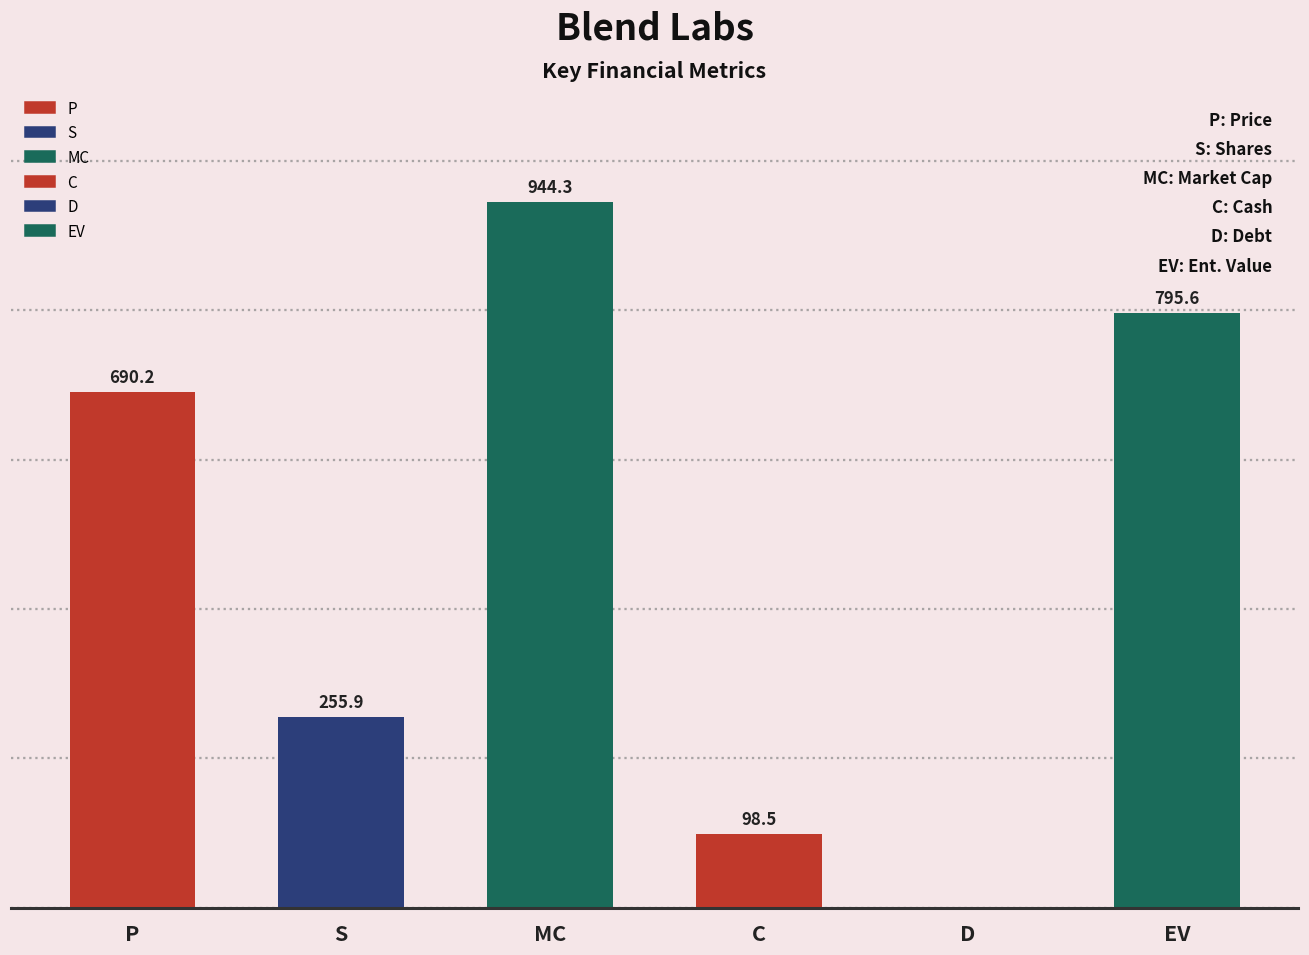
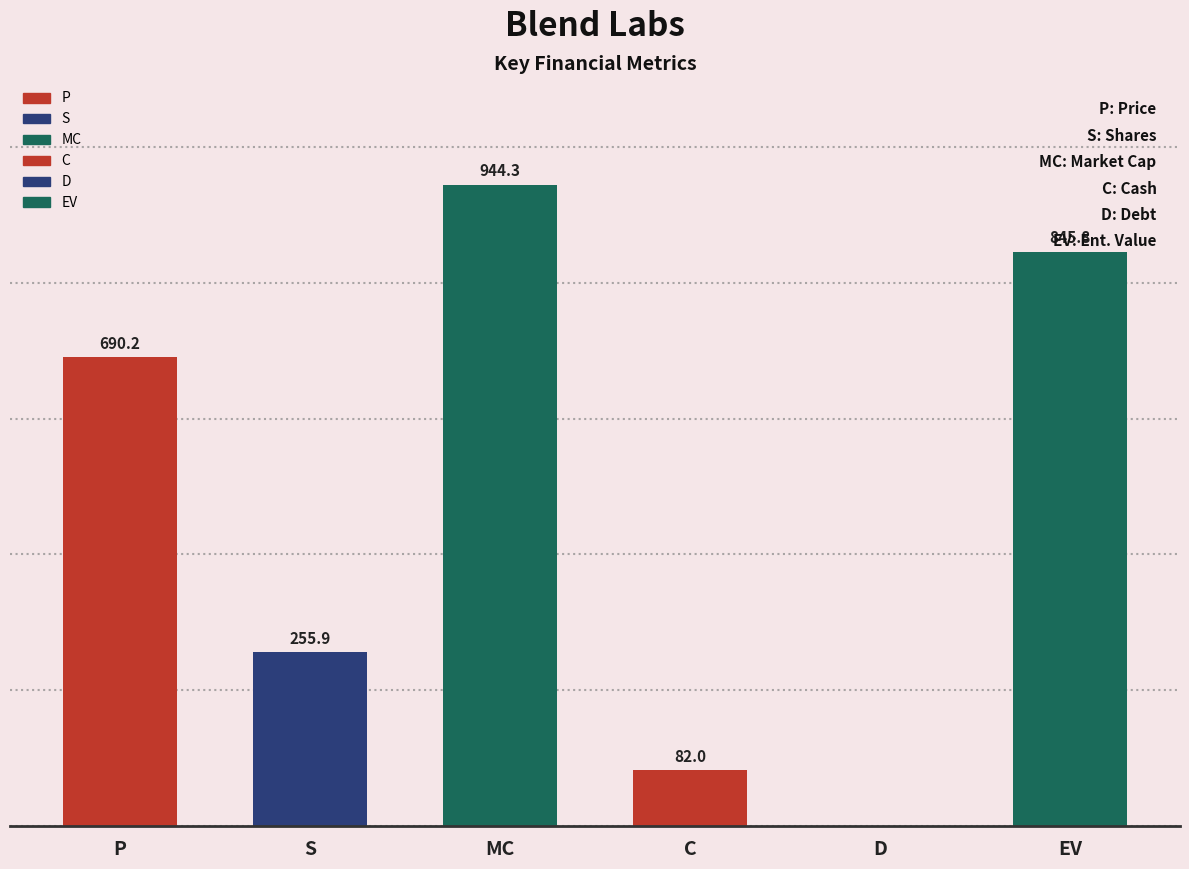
  {
    "P": 690.2,
    "S": 255.9,
    "MC": 944.3,
-   "C": 98.5,
-   "EV": 795.6
+   "C": 82.0,
+   "EV": 845.8
  }
